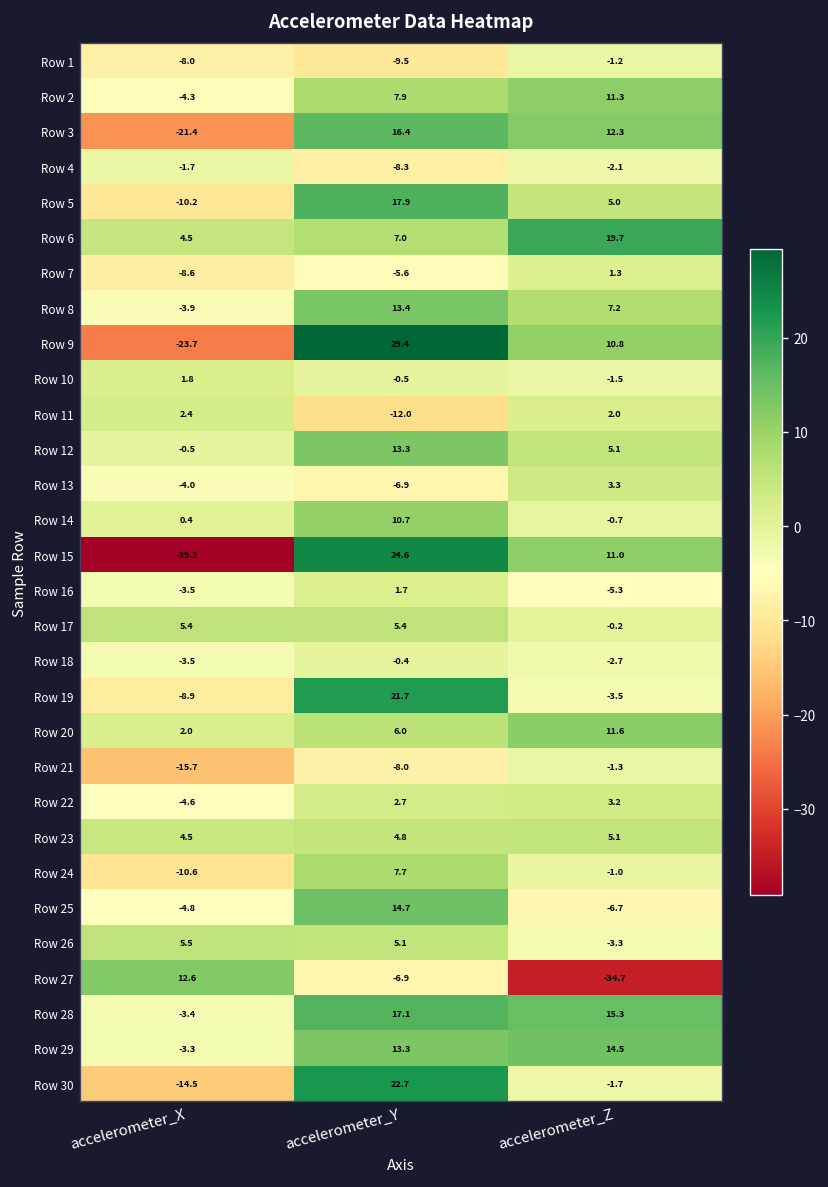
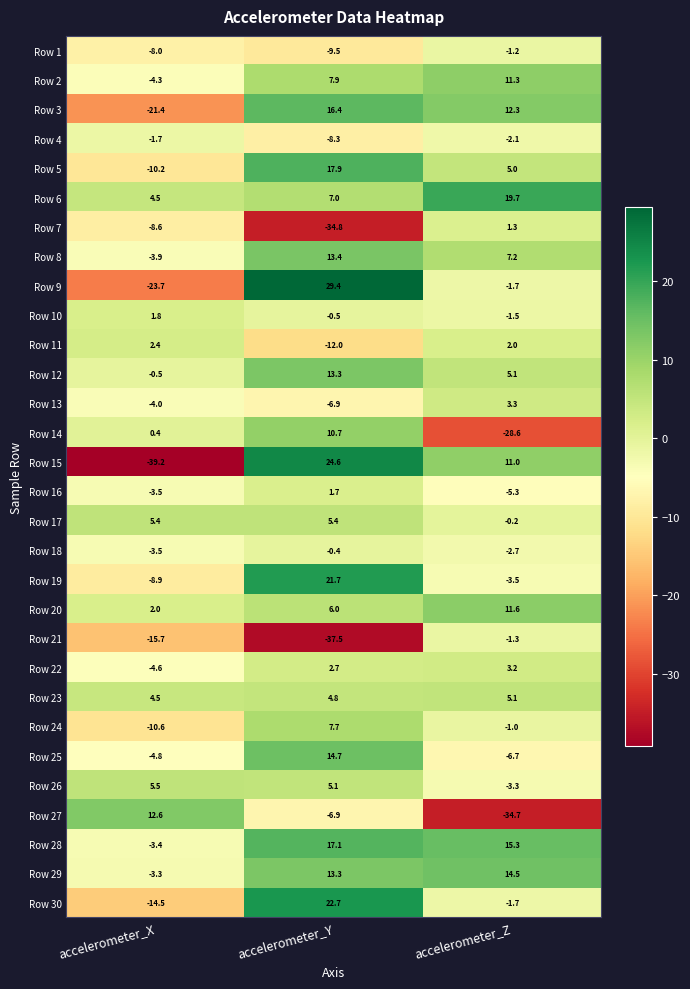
  {
    "Row 1": {
      "accelerometer_X": -8.0,
      "accelerometer_Y": -9.5,
      "accelerometer_Z": -1.2
    },
    "Row 2": {
      "accelerometer_X": -4.3,
      "accelerometer_Y": 7.9,
      "accelerometer_Z": 11.3
    },
    "Row 3": {
      "accelerometer_X": -21.4,
      "accelerometer_Y": 16.4,
      "accelerometer_Z": 12.3
    },
    "Row 4": {
      "accelerometer_X": -1.7,
      "accelerometer_Y": -8.3,
      "accelerometer_Z": -2.1
    },
    "Row 5": {
      "accelerometer_X": -10.2,
      "accelerometer_Y": 17.9,
      "accelerometer_Z": 5.0
    },
    "Row 6": {
      "accelerometer_X": 4.5,
      "accelerometer_Y": 7.0,
      "accelerometer_Z": 19.7
    },
    "Row 7": {
      "accelerometer_X": -8.6,
-     "accelerometer_Y": -5.6,
+     "accelerometer_Y": -34.8,
      "accelerometer_Z": 1.3
    },
    "Row 8": {
      "accelerometer_X": -3.9,
      "accelerometer_Y": 13.4,
      "accelerometer_Z": 7.2
    },
    "Row 9": {
      "accelerometer_X": -23.7,
      "accelerometer_Y": 29.4,
-     "accelerometer_Z": 10.8
+     "accelerometer_Z": -1.7
    },
    "Row 10": {
      "accelerometer_X": 1.8,
      "accelerometer_Y": -0.5,
      "accelerometer_Z": -1.5
    },
    "Row 11": {
      "accelerometer_X": 2.4,
      "accelerometer_Y": -12.0,
      "accelerometer_Z": 2.0
    },
    "Row 12": {
      "accelerometer_X": -0.5,
      "accelerometer_Y": 13.3,
      "accelerometer_Z": 5.1
    },
    "Row 13": {
      "accelerometer_X": -4.0,
      "accelerometer_Y": -6.9,
      "accelerometer_Z": 3.3
    },
    "Row 14": {
      "accelerometer_X": 0.4,
      "accelerometer_Y": 10.7,
-     "accelerometer_Z": -0.7
+     "accelerometer_Z": -28.6
    },
    "Row 15": {
      "accelerometer_X": -39.2,
      "accelerometer_Y": 24.6,
      "accelerometer_Z": 11.0
    },
    "Row 16": {
      "accelerometer_X": -3.5,
      "accelerometer_Y": 1.7,
      "accelerometer_Z": -5.3
    },
    "Row 17": {
      "accelerometer_X": 5.4,
      "accelerometer_Y": 5.4,
      "accelerometer_Z": -0.2
    },
    "Row 18": {
      "accelerometer_X": -3.5,
      "accelerometer_Y": -0.4,
      "accelerometer_Z": -2.7
    },
    "Row 19": {
      "accelerometer_X": -8.9,
      "accelerometer_Y": 21.7,
      "accelerometer_Z": -3.5
    },
    "Row 20": {
      "accelerometer_X": 2.0,
      "accelerometer_Y": 6.0,
      "accelerometer_Z": 11.6
    },
    "Row 21": {
      "accelerometer_X": -15.7,
-     "accelerometer_Y": -8.0,
+     "accelerometer_Y": -37.5,
      "accelerometer_Z": -1.3
    },
    "Row 22": {
      "accelerometer_X": -4.6,
      "accelerometer_Y": 2.7,
      "accelerometer_Z": 3.2
    },
    "Row 23": {
      "accelerometer_X": 4.5,
      "accelerometer_Y": 4.8,
      "accelerometer_Z": 5.1
    },
    "Row 24": {
      "accelerometer_X": -10.6,
      "accelerometer_Y": 7.7,
      "accelerometer_Z": -1.0
    },
    "Row 25": {
      "accelerometer_X": -4.8,
      "accelerometer_Y": 14.7,
      "accelerometer_Z": -6.7
    },
    "Row 26": {
      "accelerometer_X": 5.5,
      "accelerometer_Y": 5.1,
      "accelerometer_Z": -3.3
    },
    "Row 27": {
      "accelerometer_X": 12.6,
      "accelerometer_Y": -6.9,
      "accelerometer_Z": -34.7
    },
    "Row 28": {
      "accelerometer_X": -3.4,
      "accelerometer_Y": 17.1,
      "accelerometer_Z": 15.3
    },
    "Row 29": {
      "accelerometer_X": -3.3,
      "accelerometer_Y": 13.3,
      "accelerometer_Z": 14.5
    },
    "Row 30": {
      "accelerometer_X": -14.5,
      "accelerometer_Y": 22.7,
      "accelerometer_Z": -1.7
    }
  }
